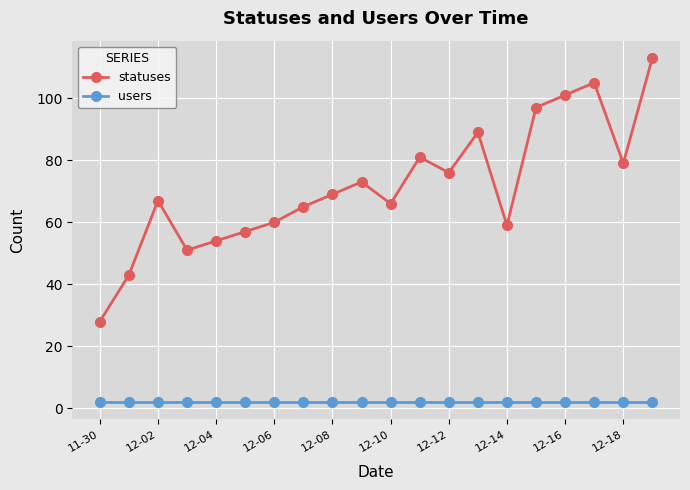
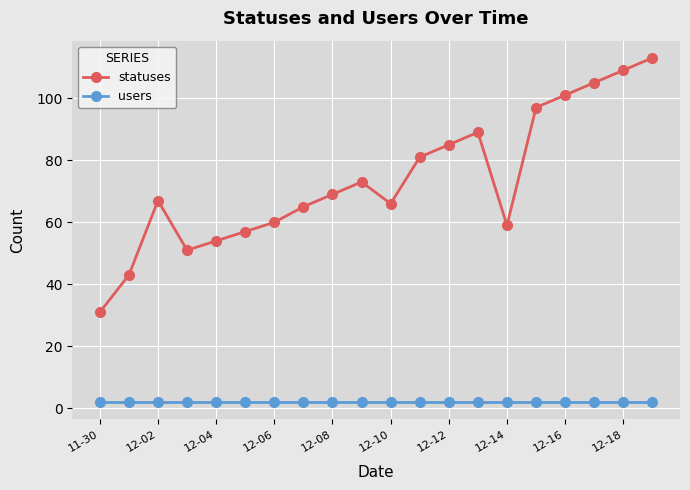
  {
    "statuses": {
-     "11-30": 28,
+     "11-30": 31,
      "12-02": 67,
      "12-04": 54,
      "12-06": 60,
      "12-08": 69,
      "12-10": 66,
-     "12-12": 76,
+     "12-12": 85,
      "12-14": 59,
      "12-16": 101,
-     "12-18": 79
+     "12-18": 109
    },
    "users": {
      "11-30": 2,
      "12-02": 2,
      "12-04": 2,
      "12-06": 2,
      "12-08": 2,
      "12-10": 2,
      "12-12": 2,
      "12-14": 2,
      "12-16": 2,
      "12-18": 2
    }
  }
